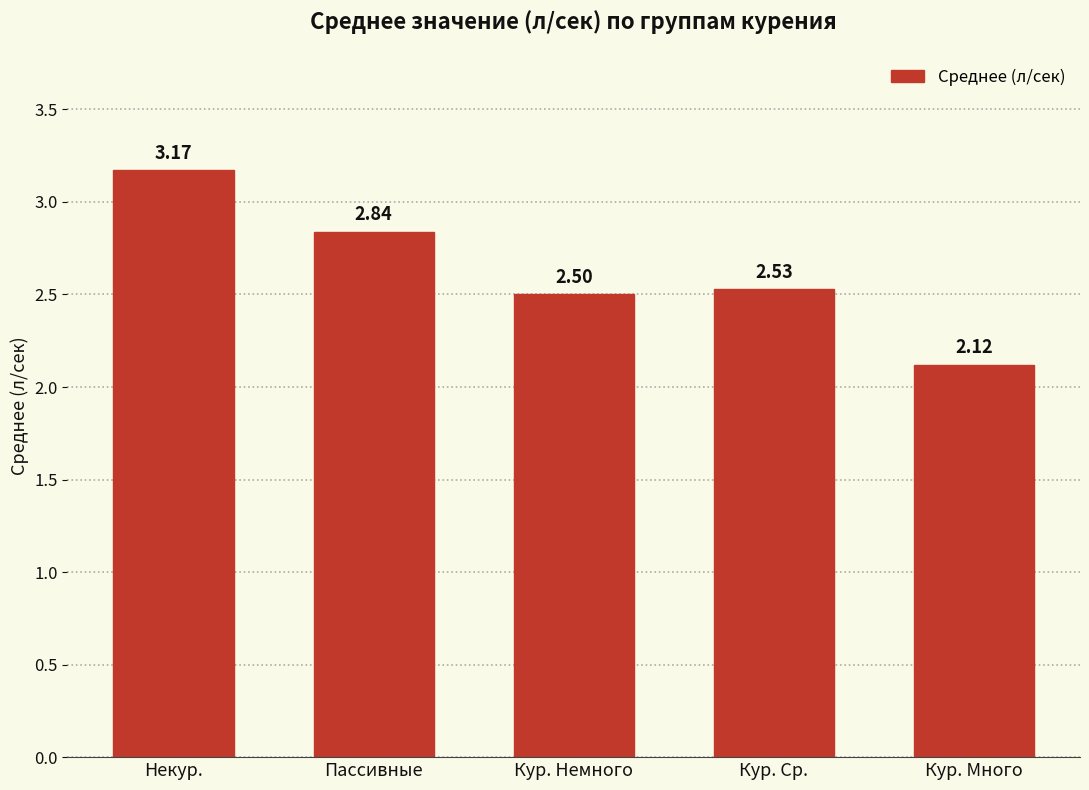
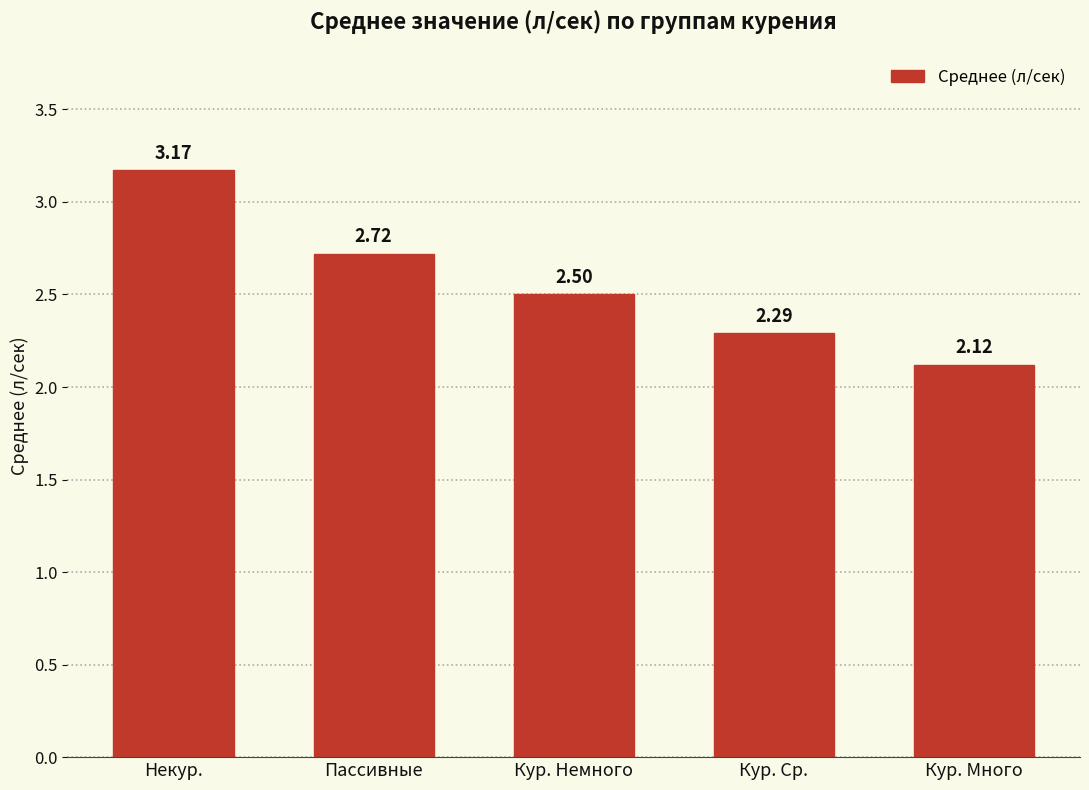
  {
    "Некур.": 3.17,
-   "Пассивные": 2.84,
+   "Пассивные": 2.72,
    "Кур. Немного": 2.50,
-   "Кур. Ср.": 2.53,
+   "Кур. Ср.": 2.29,
    "Кур. Много": 2.12
  }
